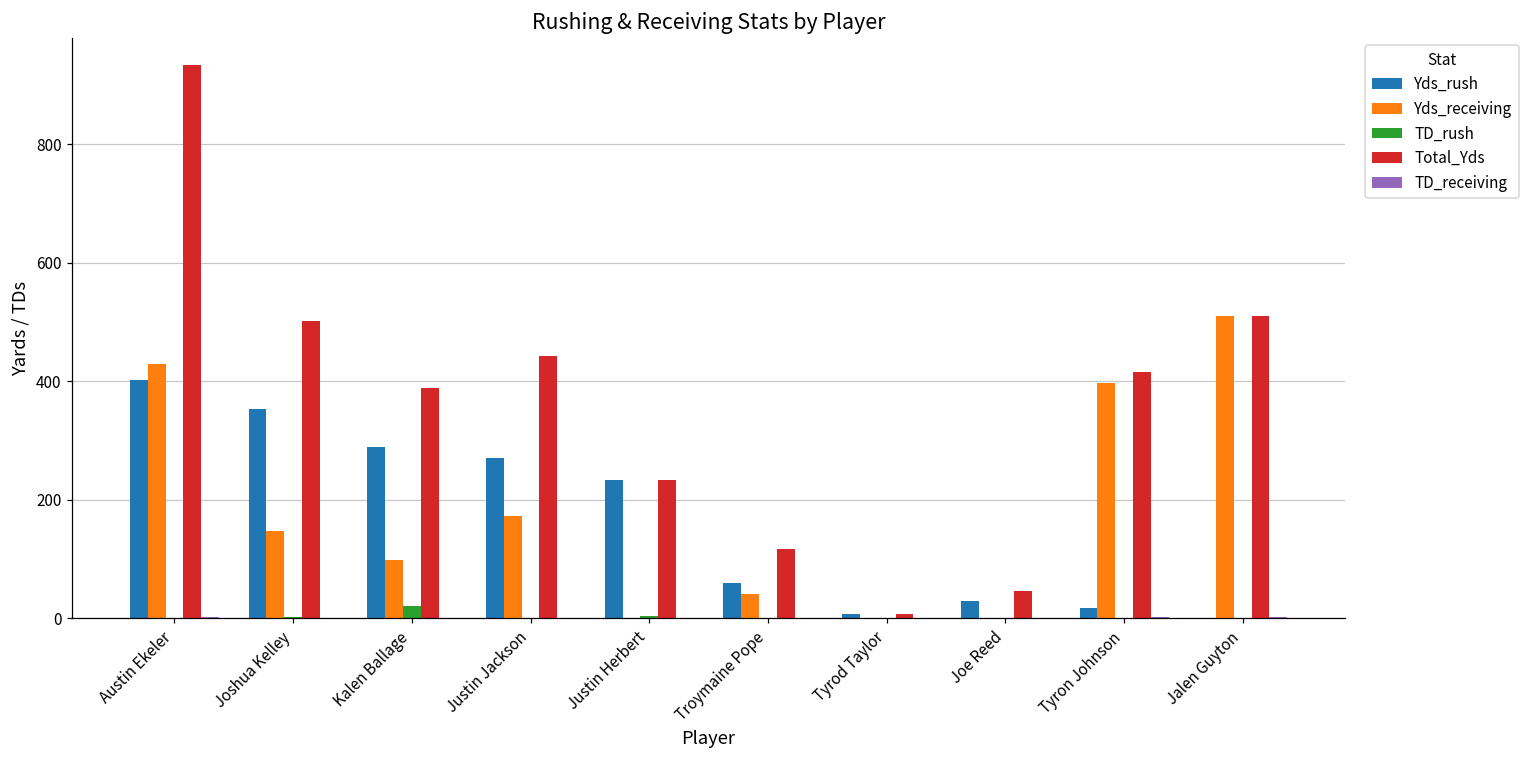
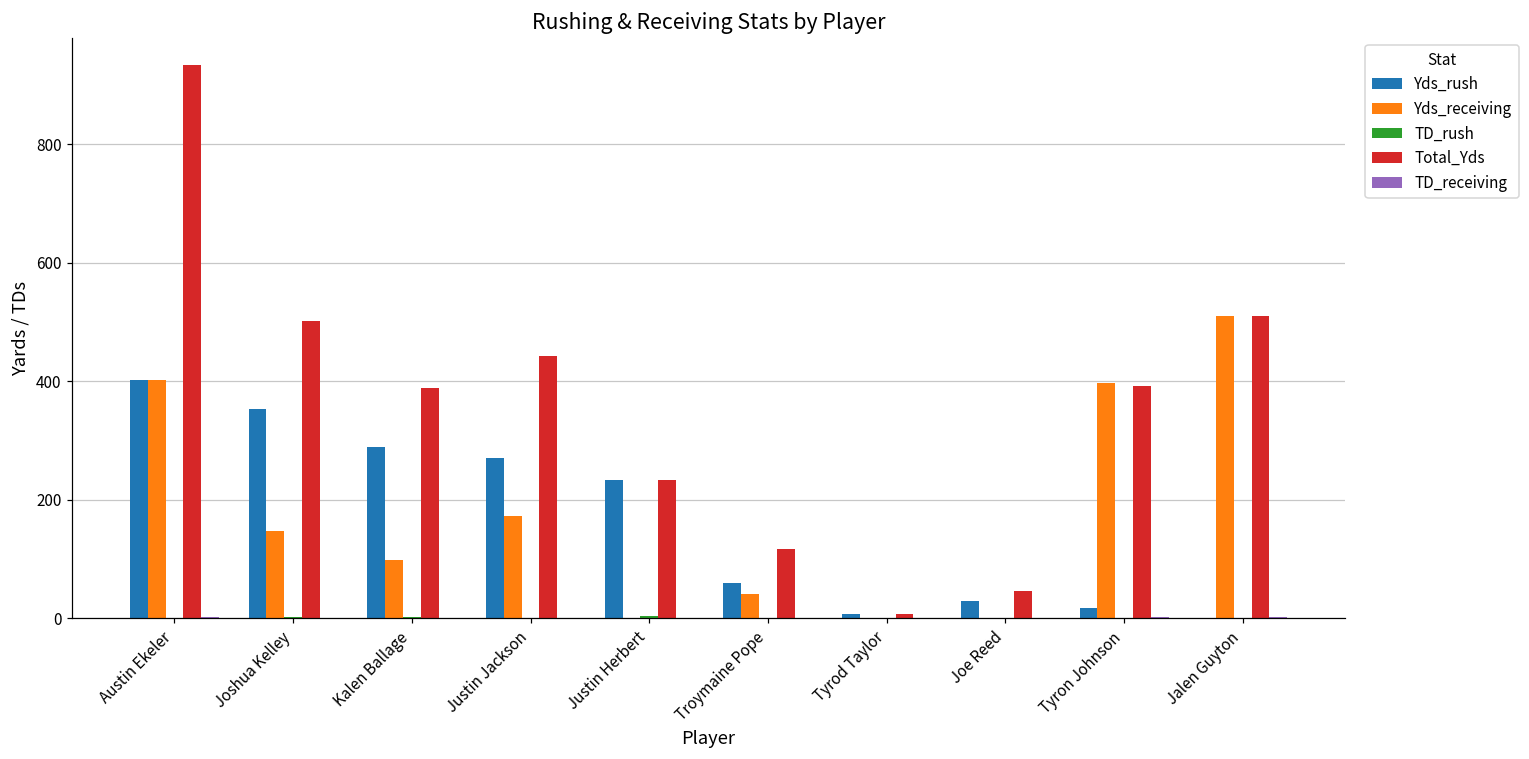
  {
    "Yds_rush": {
      "Austin Ekeler": 400,
      "Joshua Kelley": 350,
      "Kalen Ballage": 290,
      "Justin Jackson": 270,
      "Justin Herbert": 230,
      "Troymaine Pope": 60,
      "Tyrod Taylor": 10,
      "Joe Reed": 30,
      "Tyron Johnson": 20,
      "Jalen Guyton": 0
    },
    "Yds_receiving": {
-     "Austin Ekeler": 430,
+     "Austin Ekeler": 400,
      "Joshua Kelley": 150,
      "Kalen Ballage": 100,
      "Justin Jackson": 170,
      "Justin Herbert": 0,
      "Troymaine Pope": 40,
      "Tyrod Taylor": 0,
      "Joe Reed": 0,
      "Tyron Johnson": 400,
      "Jalen Guyton": 510
    },
    "TD_rush": {
-     "Kalen Ballage": 20,
+     "Kalen Ballage": 0,
      "Justin Jackson": 0,
      "Justin Herbert": 10,
      "Troymaine Pope": 0,
      "Tyrod Taylor": 0,
      "Tyron Johnson": 0,
      "Jalen Guyton": 0
    },
    "Total_Yds": {
      "Austin Ekeler": 930,
      "Joshua Kelley": 500,
      "Kalen Ballage": 390,
      "Justin Jackson": 440,
      "Justin Herbert": 230,
      "Troymaine Pope": 120,
      "Tyrod Taylor": 10,
      "Joe Reed": 50,
-     "Tyron Johnson": 420,
+     "Tyron Johnson": 390,
      "Jalen Guyton": 510
    },
    "TD_receiving": {
      "Joshua Kelley": 0,
      "Kalen Ballage": 0,
      "Justin Jackson": 0,
      "Justin Herbert": 0,
      "Troymaine Pope": 0,
      "Tyrod Taylor": 0,
      "Joe Reed": 0
    }
  }
